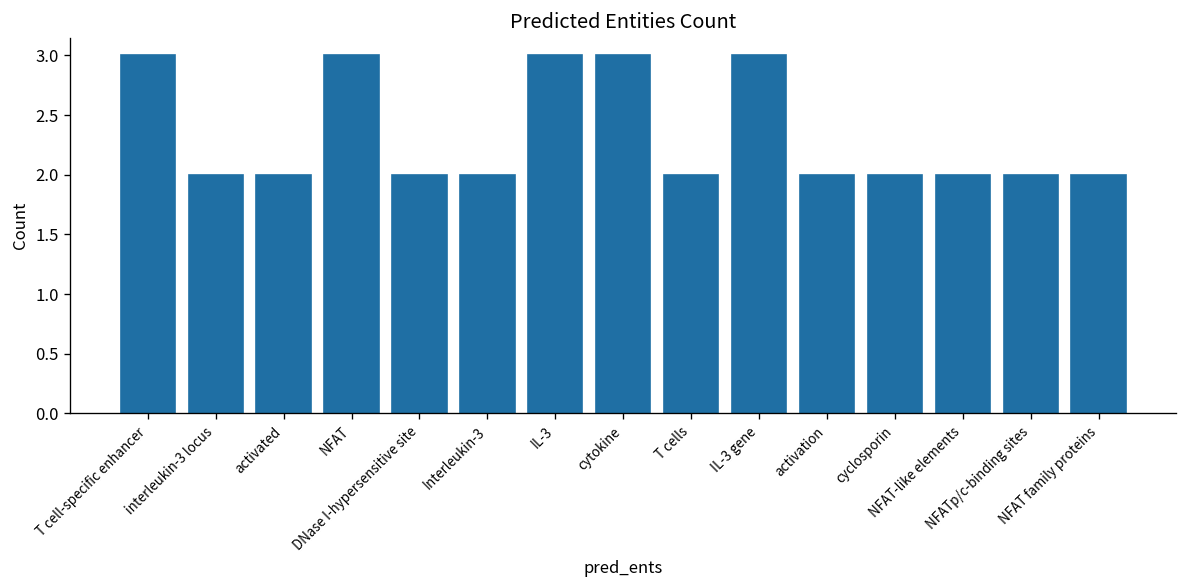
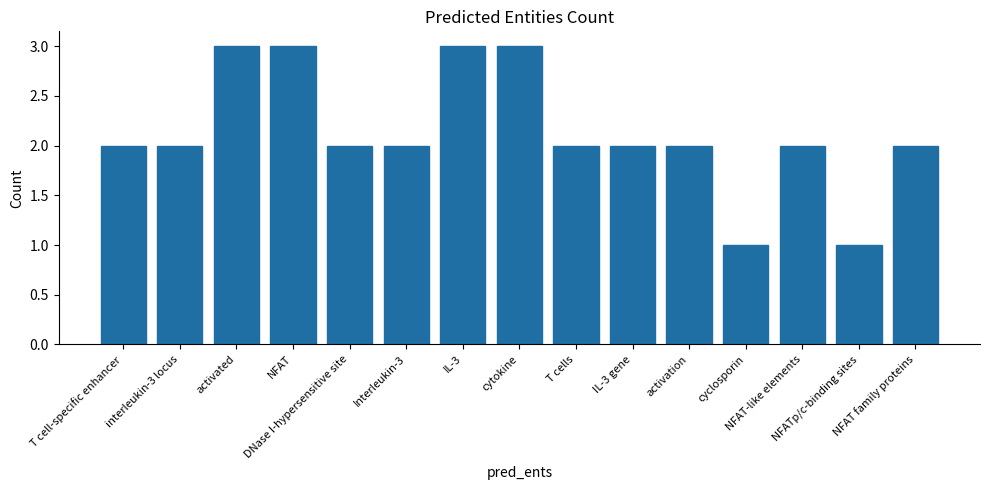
  {
-   "T cell-specific enhancer": 3,
+   "T cell-specific enhancer": 2,
    "interleukin-3 locus": 2,
-   "activated": 2,
+   "activated": 3,
    "NFAT": 3,
    "DNase I-hypersensitive site": 2,
    "Interleukin-3": 2,
    "IL-3": 3,
    "cytokine": 3,
    "T cells": 2,
-   "IL-3 gene": 3,
+   "IL-3 gene": 2,
    "activation": 2,
-   "cyclosporin": 2,
+   "cyclosporin": 1,
    "NFAT-like elements": 2,
-   "NFATp/c-binding sites": 2,
+   "NFATp/c-binding sites": 1,
    "NFAT family proteins": 2
  }
